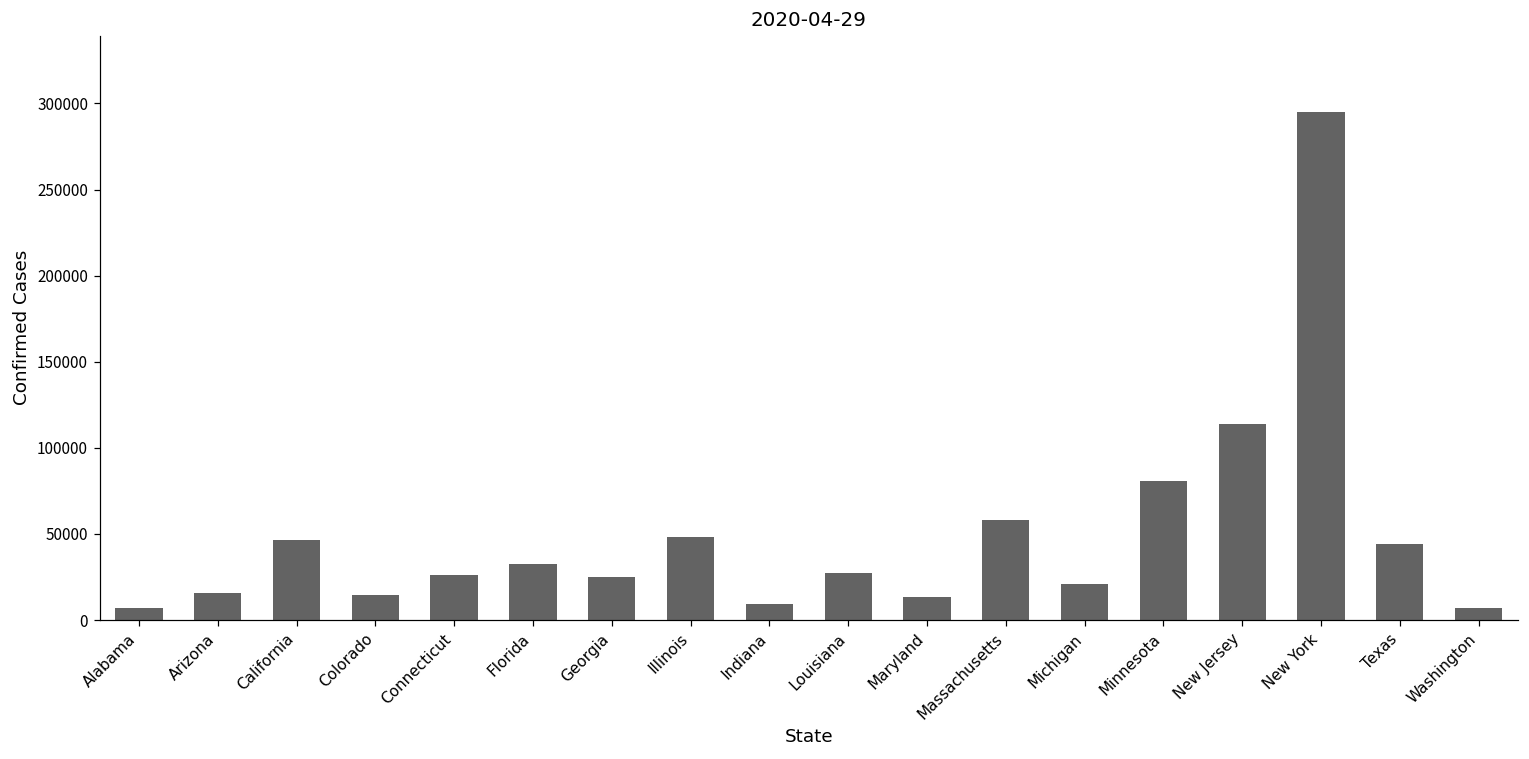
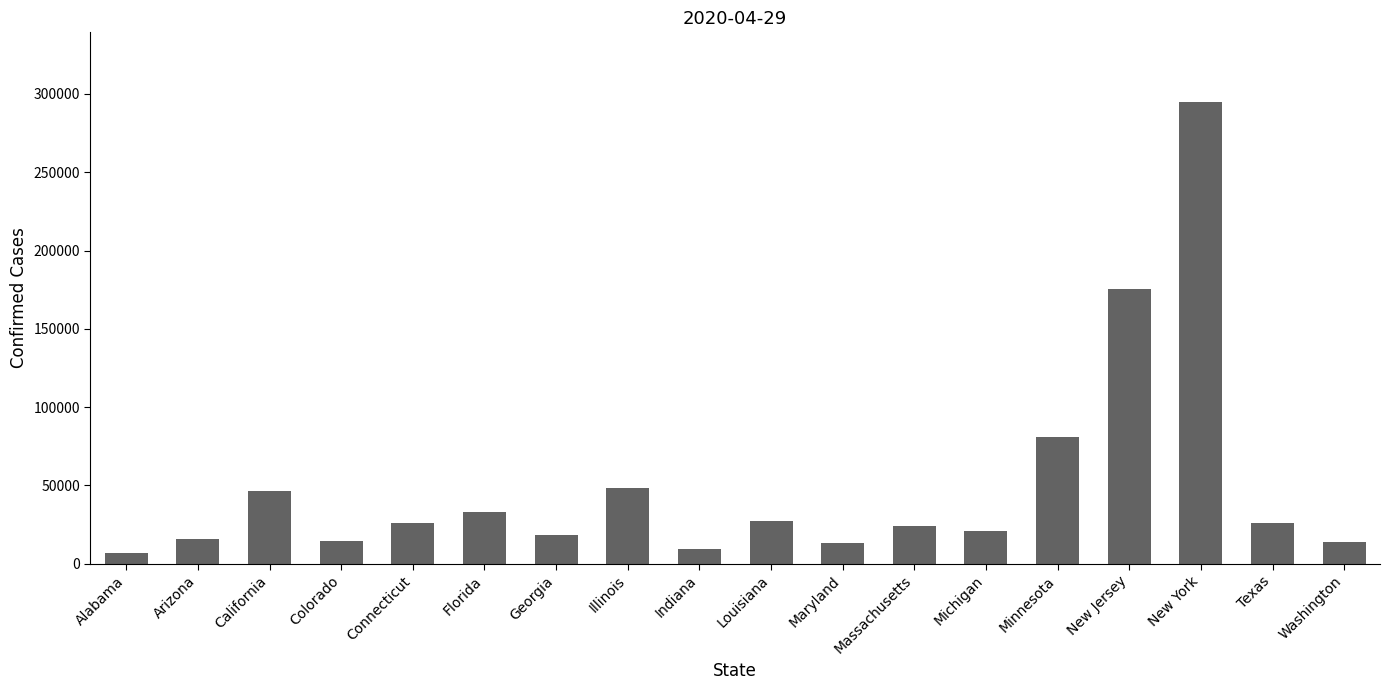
  {
    "Alabama": 7000,
    "Arizona": 16000,
    "California": 47000,
    "Colorado": 14000,
    "Connecticut": 26000,
    "Florida": 33000,
-   "Georgia": 25000,
+   "Georgia": 18000,
    "Illinois": 48000,
    "Indiana": 10000,
    "Louisiana": 27000,
    "Maryland": 13000,
-   "Massachusetts": 58000,
+   "Massachusetts": 24000,
    "Michigan": 21000,
    "Minnesota": 81000,
-   "New Jersey": 114000,
+   "New Jersey": 175000,
    "New York": 295000,
-   "Texas": 44000,
-   "Washington": 7000
+   "Texas": 26000,
+   "Washington": 14000
  }
